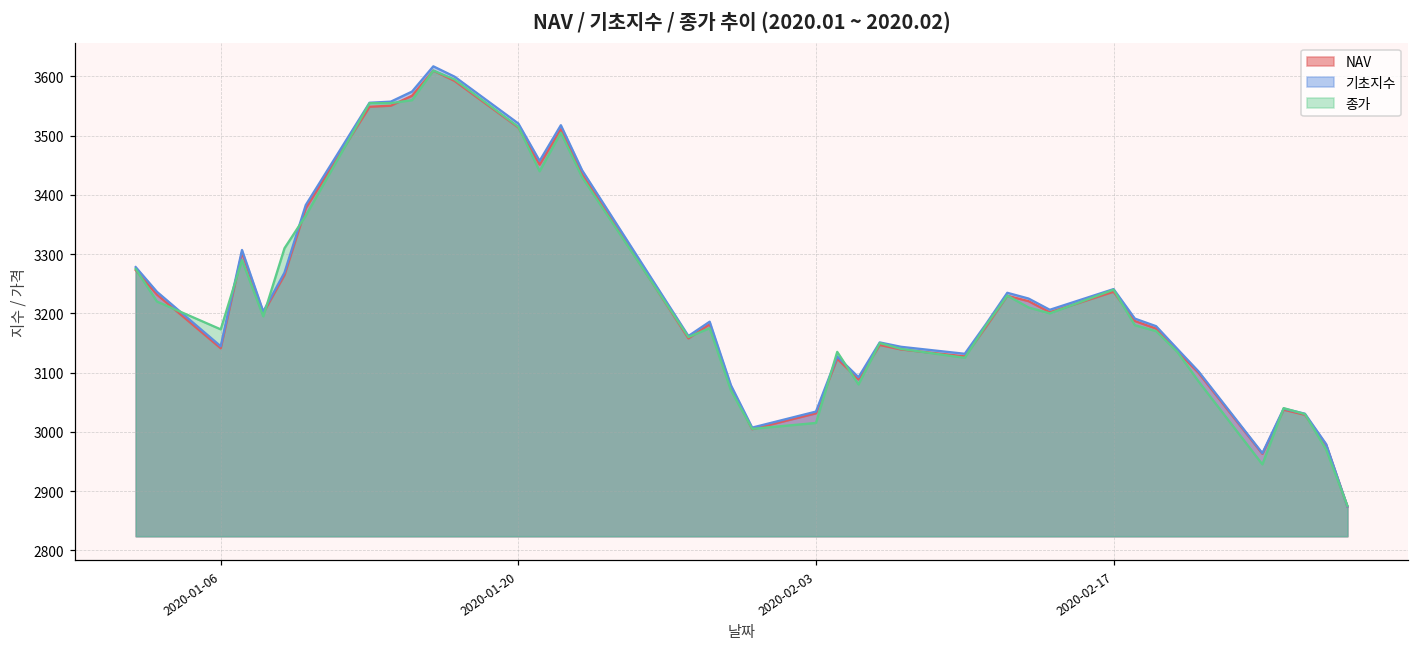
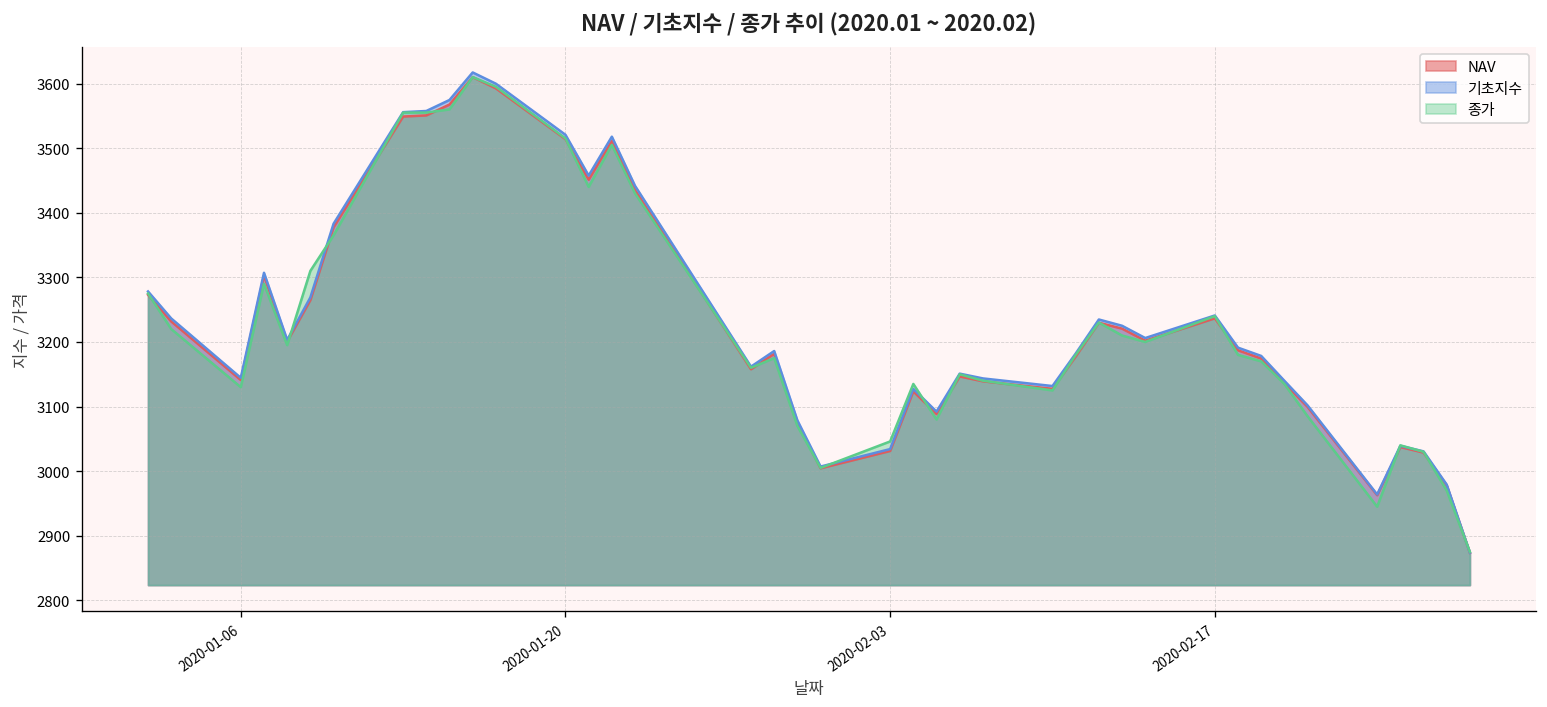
  {
    "기초지수": {
      "2020-01-20": 3520
    },
    "종가": {
-     "2020-01-06": 3170,
-     "2020-02-03": 3020
+     "2020-01-06": 3130,
+     "2020-02-03": 3050
    }
  }
